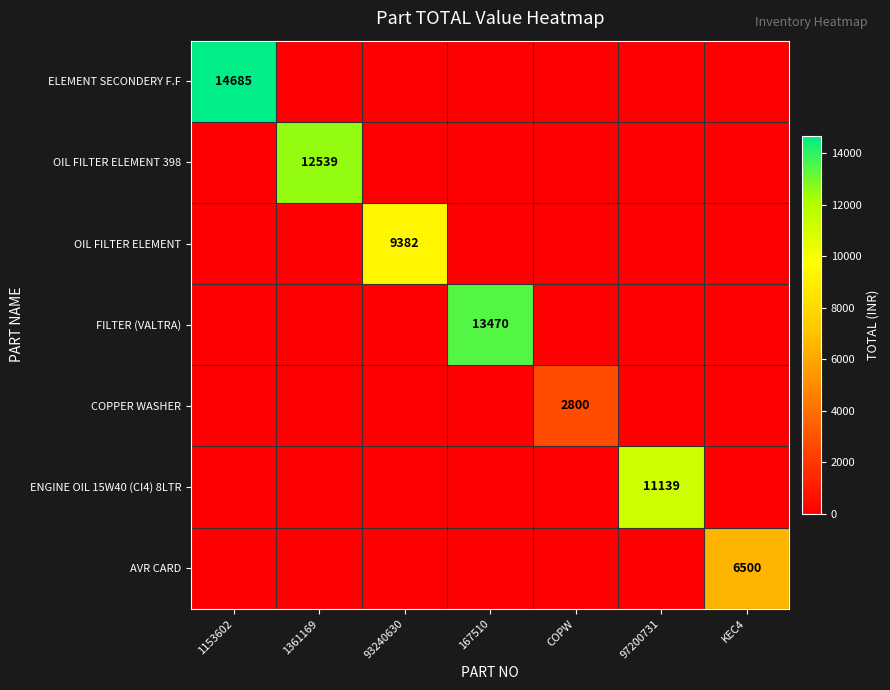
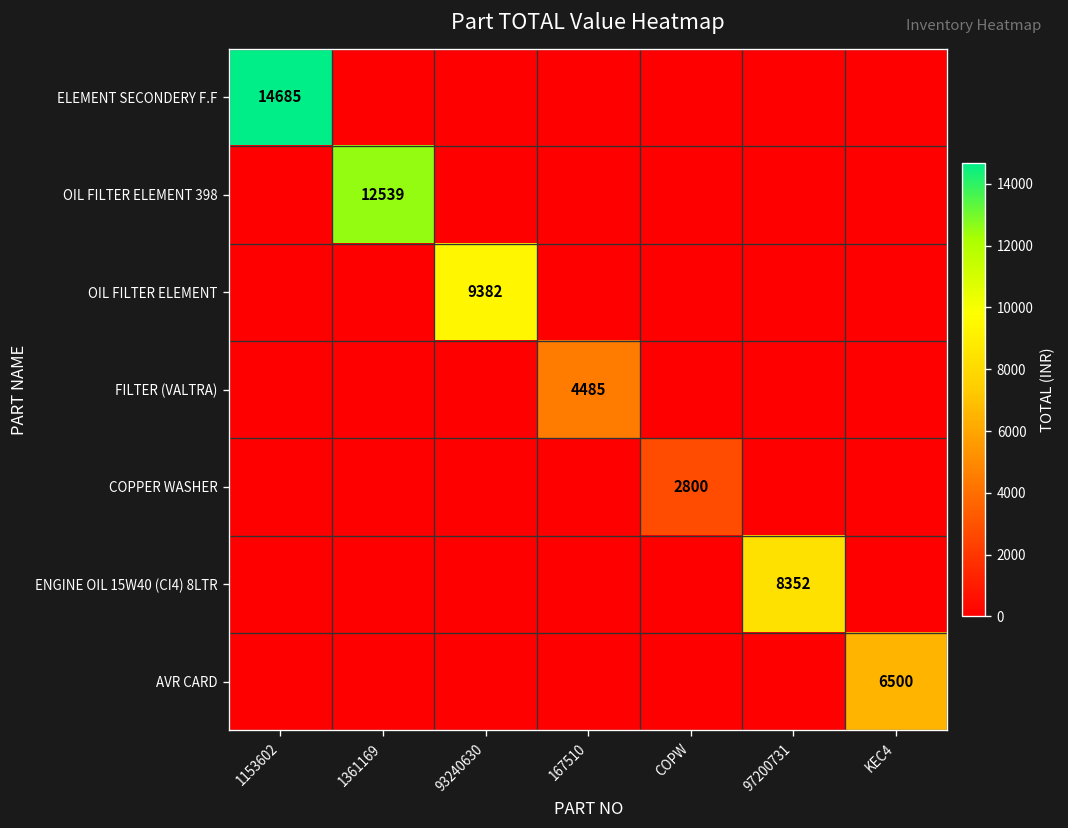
  {
    "ELEMENT SECONDERY F.F": {
      "1153602": 14685
    },
    "OIL FILTER ELEMENT 398": {
      "1361169": 12539
    },
    "OIL FILTER ELEMENT": {
      "93240630": 9382
    },
    "FILTER (VALTRA)": {
-     "167510": 13470
+     "167510": 4485
    },
    "COPPER WASHER": {
      "COPW": 2800
    },
    "ENGINE OIL 15W40 (CI4) 8LTR": {
-     "97200731": 11139
+     "97200731": 8352
    },
    "AVR CARD": {
      "KEC4": 6500
    }
  }
